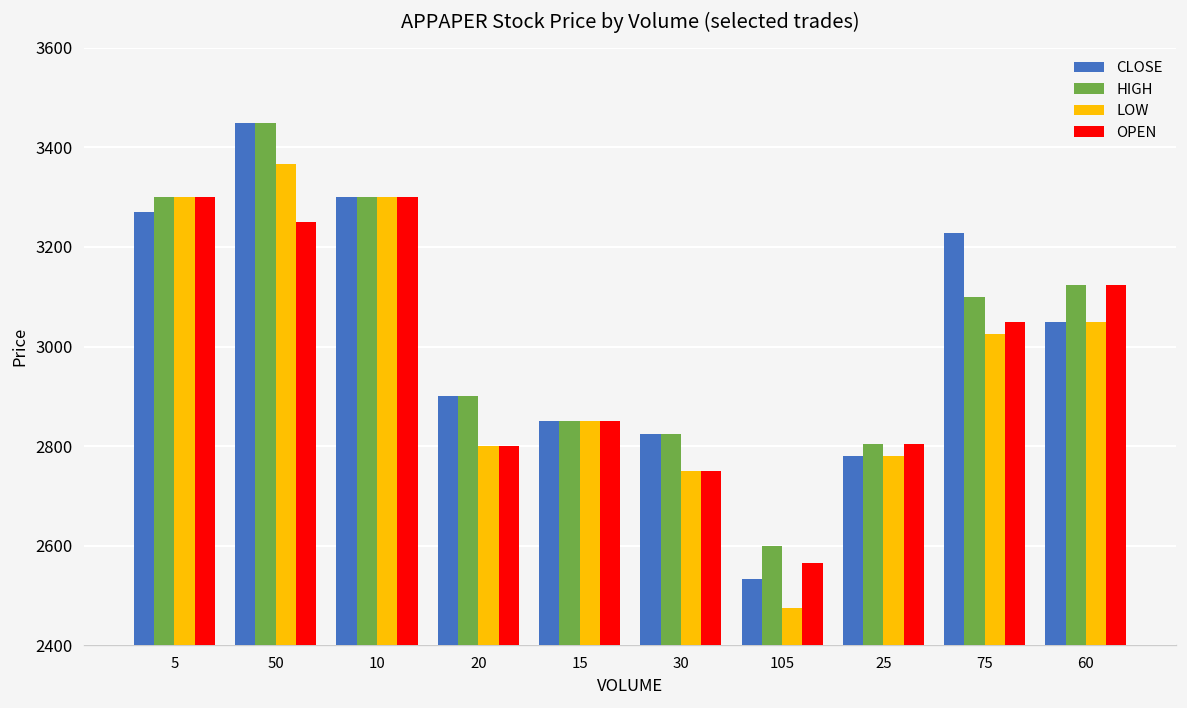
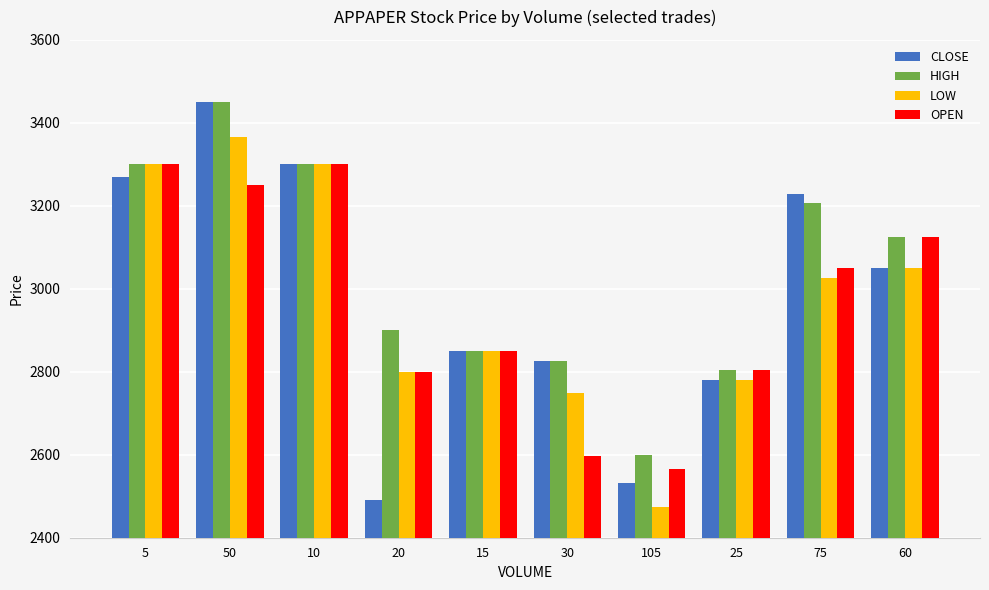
  {
    "CLOSE": {
      "5": 3270,
      "50": 3450,
      "10": 3300,
-     "20": 2900,
+     "20": 2490,
      "15": 2850,
      "30": 2830,
      "105": 2530,
      "25": 2780,
      "75": 3230,
      "60": 3050
    },
    "HIGH": {
      "5": 3300,
      "50": 3450,
      "10": 3300,
      "20": 2900,
      "15": 2850,
      "30": 2830,
      "105": 2600,
      "25": 2810,
-     "75": 3100,
+     "75": 3210,
      "60": 3120
    },
    "LOW": {
      "5": 3300,
      "50": 3370,
      "10": 3300,
      "20": 2800,
      "15": 2850,
      "30": 2750,
      "105": 2480,
      "25": 2780,
      "75": 3030,
      "60": 3050
    },
    "OPEN": {
      "5": 3300,
      "50": 3250,
      "10": 3300,
      "20": 2800,
      "15": 2850,
-     "30": 2750,
+     "30": 2600,
      "105": 2570,
      "25": 2810,
      "75": 3050,
      "60": 3120
    }
  }
